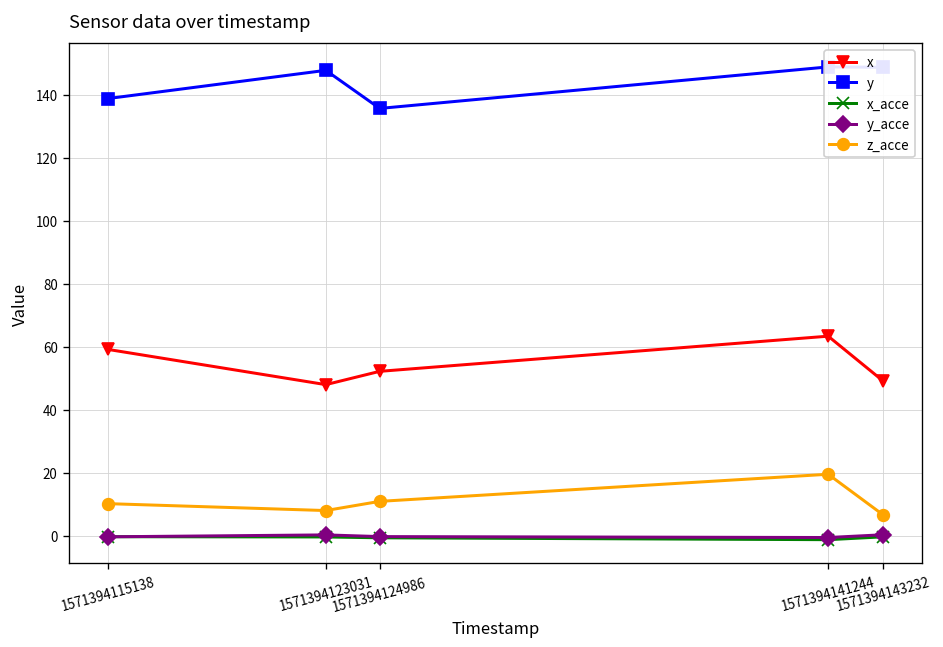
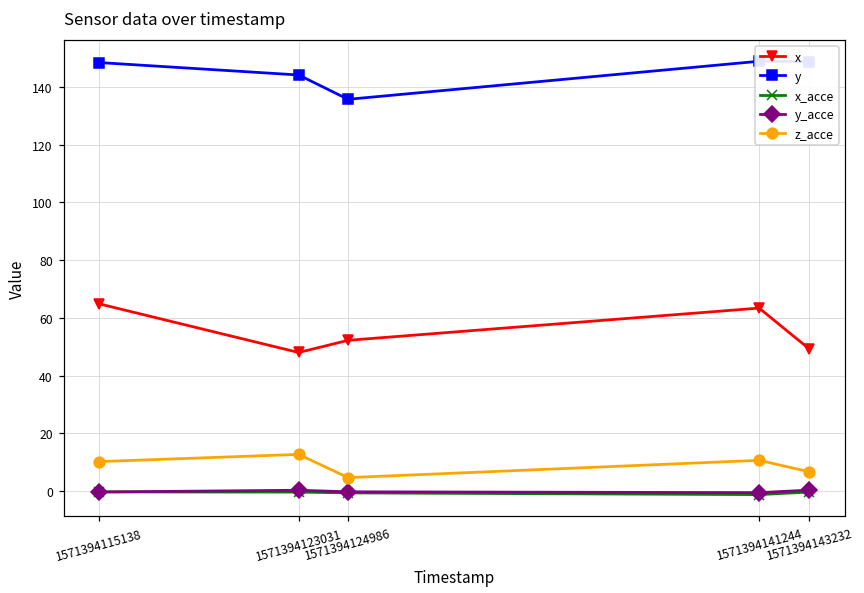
  {
    "x": {
-     "1571394115138": 59,
+     "1571394115138": 65,
      "1571394123031": 48,
      "1571394124986": 52,
      "1571394141244": 63,
      "1571394143232": 49
    },
    "y": {
-     "1571394115138": 139,
-     "1571394123031": 148,
+     "1571394115138": 148,
+     "1571394123031": 144,
      "1571394124986": 136
    },
    "z_acce": {
      "1571394115138": 10,
-     "1571394123031": 8,
-     "1571394124986": 11,
-     "1571394141244": 20,
+     "1571394123031": 13,
+     "1571394124986": 5,
+     "1571394141244": 11,
      "1571394143232": 7
    }
  }
